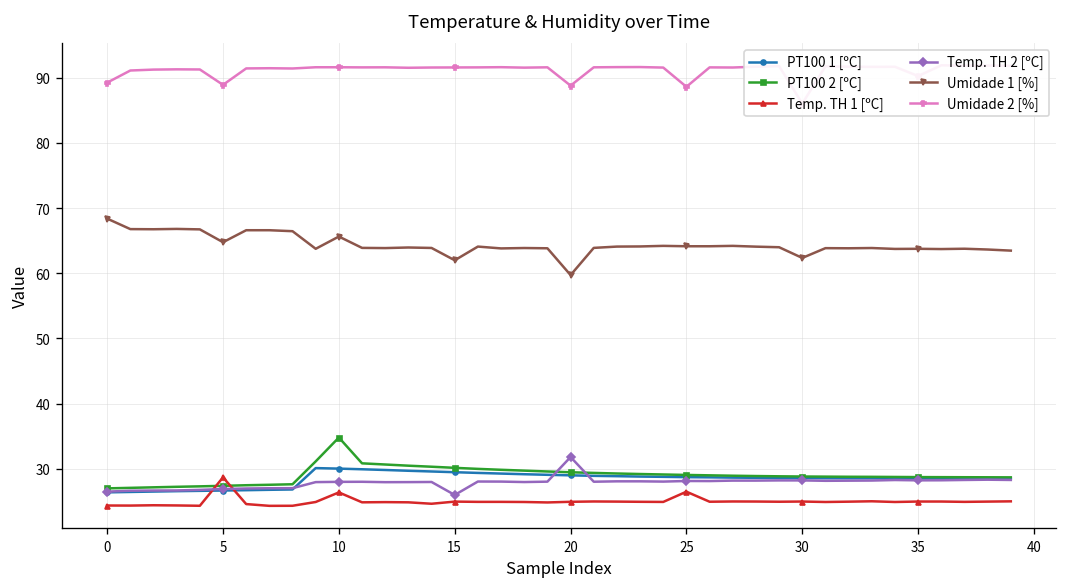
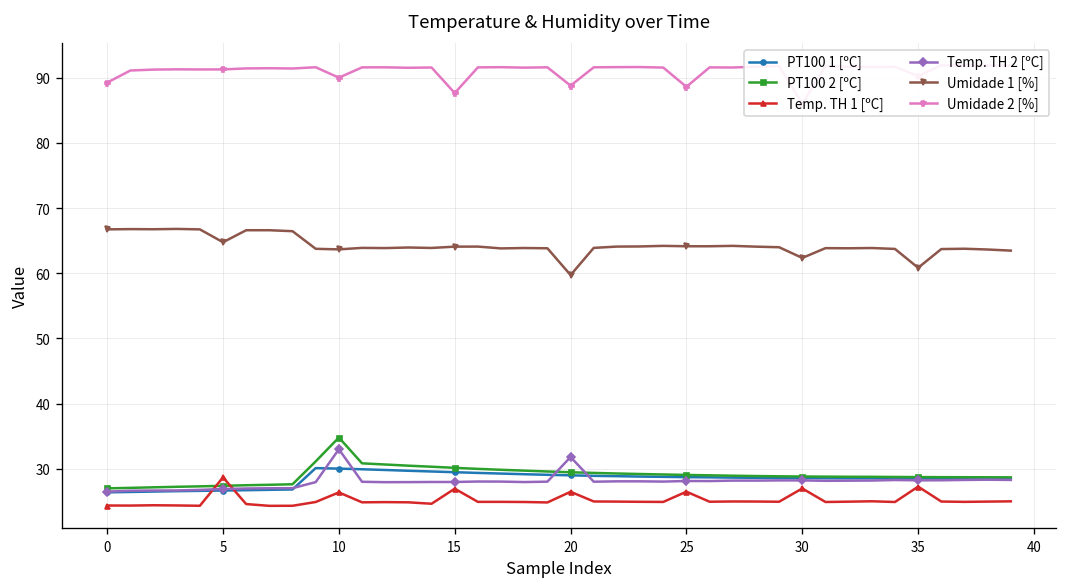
  {
    "PT100 1 [ºC]": {
      "10": 30,
      "15": 29
    },
    "PT100 2 [ºC]": {
      "0": 27,
      "5": 27,
      "10": 35,
      "15": 30
    },
    "Temp. TH 1 [ºC]": {
      "0": 24,
      "5": 29,
      "10": 26,
-     "15": 25,
-     "20": 25,
+     "15": 27,
+     "20": 26,
      "25": 26,
-     "30": 25,
-     "35": 25
+     "30": 27,
+     "35": 27
    },
    "Temp. TH 2 [ºC]": {
-     "10": 28,
-     "15": 26,
+     "10": 33,
+     "15": 28,
      "20": 32,
      "25": 28
    },
    "Umidade 1 [%]": {
-     "0": 68,
+     "0": 67,
      "5": 65,
-     "10": 66,
-     "15": 62,
+     "10": 64,
+     "15": 64,
      "20": 60,
      "25": 64,
      "30": 62,
-     "35": 64
+     "35": 61
    },
    "Umidade 2 [%]": {
      "0": 89,
-     "5": 89,
-     "10": 92,
-     "15": 92,
+     "5": 91,
+     "10": 90,
+     "15": 88,
      "20": 89,
      "25": 89
    }
  }
